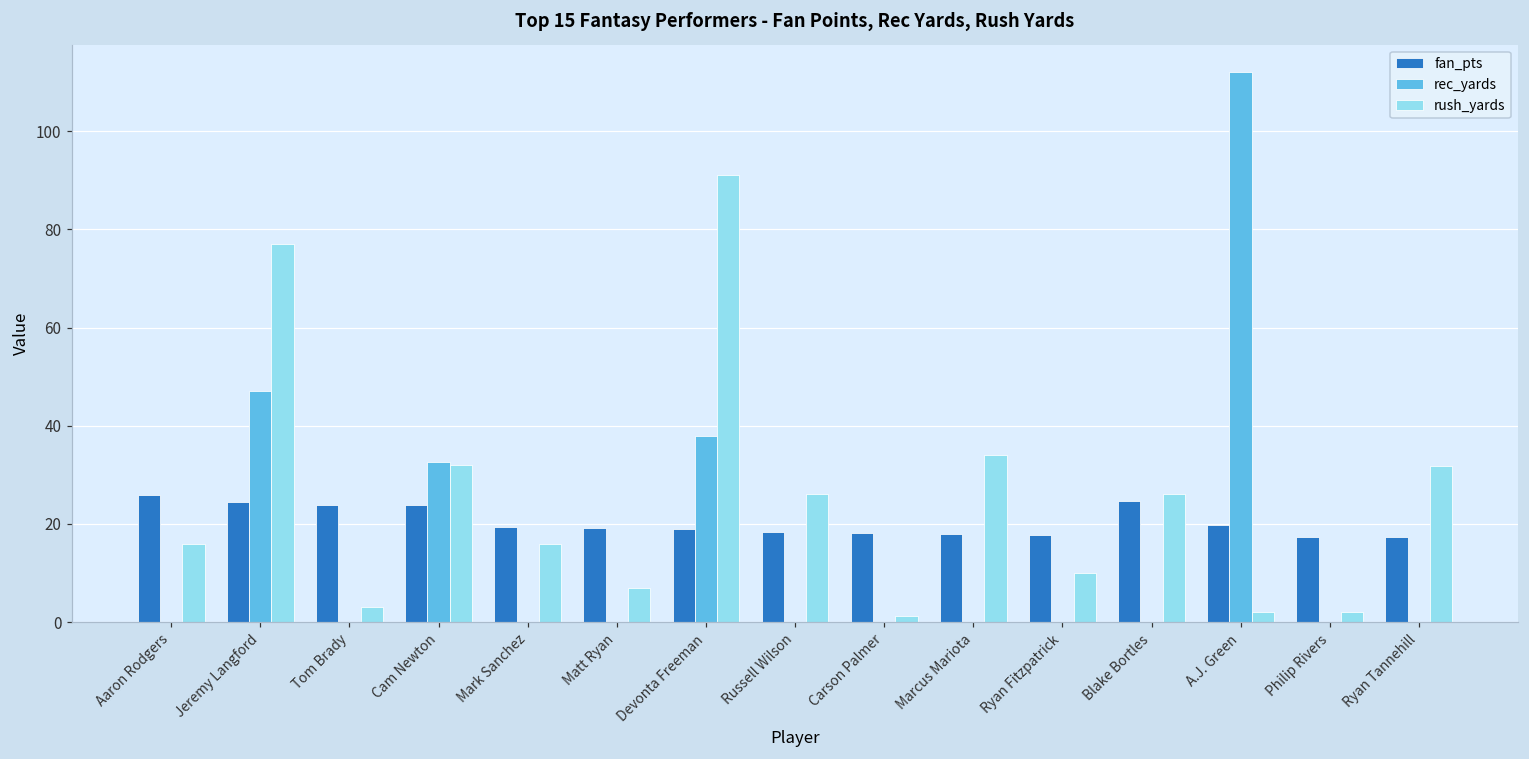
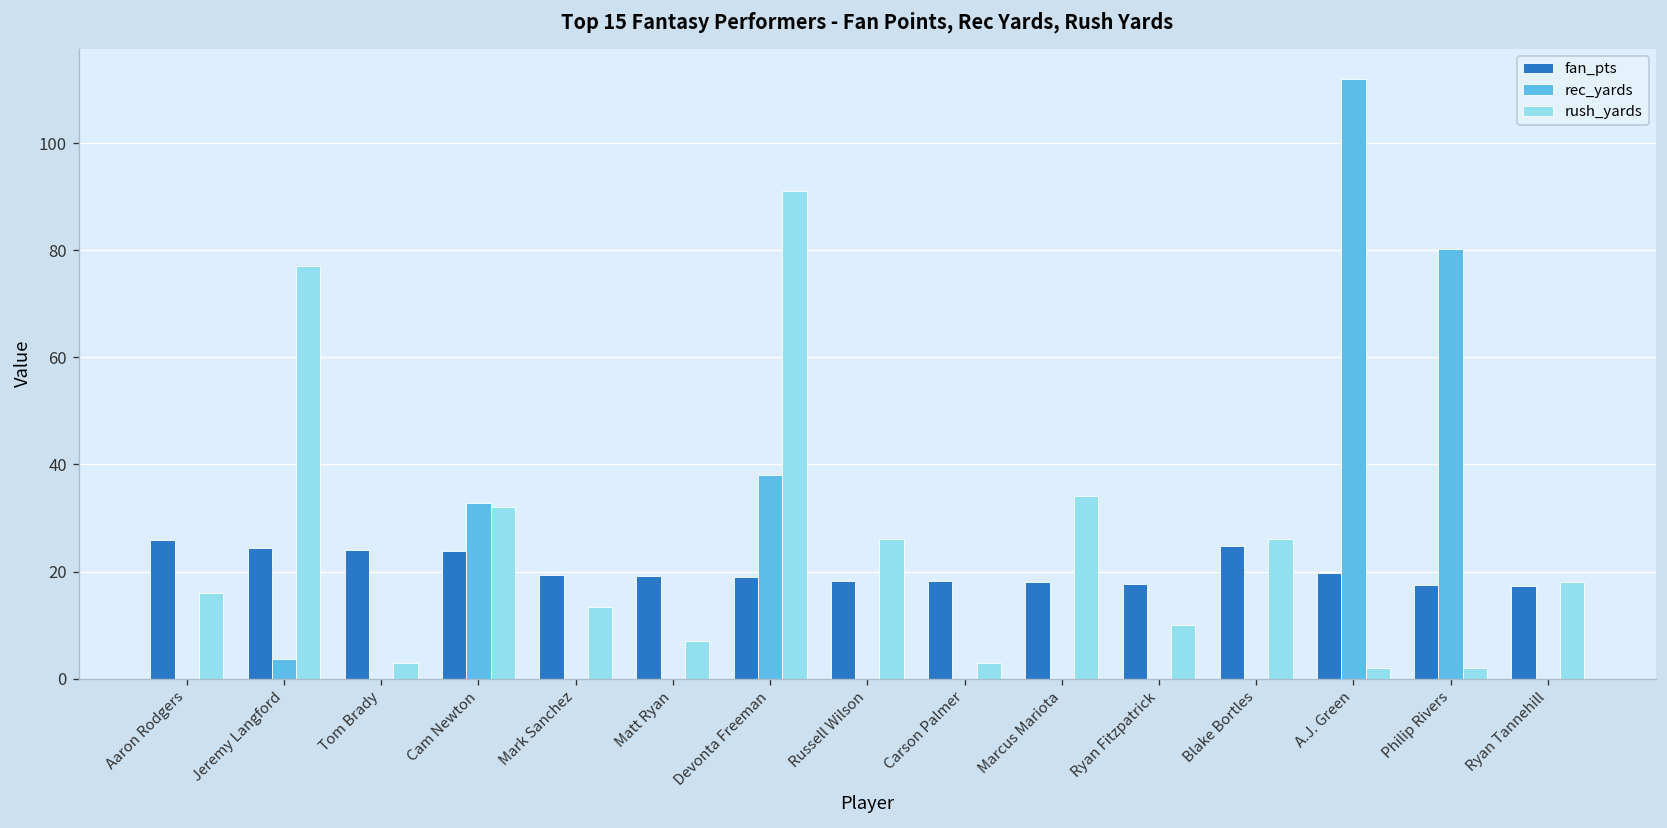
  {
    "fan_pts": {
      "Aaron Rodgers": 26,
      "Jeremy Langford": 24,
      "Tom Brady": 24,
      "Cam Newton": 24,
      "Mark Sanchez": 19,
      "Matt Ryan": 19,
      "Devonta Freeman": 19,
      "Russell Wilson": 18,
      "Carson Palmer": 18,
      "Marcus Mariota": 18,
      "Ryan Fitzpatrick": 18,
      "Blake Bortles": 25,
      "A.J. Green": 20,
      "Philip Rivers": 17,
      "Ryan Tannehill": 17
    },
    "rec_yards": {
      "Aaron Rodgers": 0,
-     "Jeremy Langford": 47,
+     "Jeremy Langford": 4,
      "Tom Brady": 0,
      "Cam Newton": 33,
      "Mark Sanchez": 0,
      "Matt Ryan": 0,
      "Devonta Freeman": 38,
      "Russell Wilson": 0,
      "Carson Palmer": 0,
      "Marcus Mariota": 0,
      "Ryan Fitzpatrick": 0,
      "Blake Bortles": 0,
      "A.J. Green": 112,
-     "Philip Rivers": 0,
+     "Philip Rivers": 80,
      "Ryan Tannehill": 0
    },
    "rush_yards": {
      "Aaron Rodgers": 16,
      "Jeremy Langford": 77,
      "Tom Brady": 3,
      "Cam Newton": 32,
-     "Mark Sanchez": 16,
+     "Mark Sanchez": 13,
      "Matt Ryan": 7,
      "Devonta Freeman": 91,
      "Russell Wilson": 26,
-     "Carson Palmer": 1,
+     "Carson Palmer": 3,
      "Marcus Mariota": 34,
      "Ryan Fitzpatrick": 10,
      "Blake Bortles": 26,
      "A.J. Green": 2,
      "Philip Rivers": 2,
-     "Ryan Tannehill": 32
+     "Ryan Tannehill": 18
    }
  }
